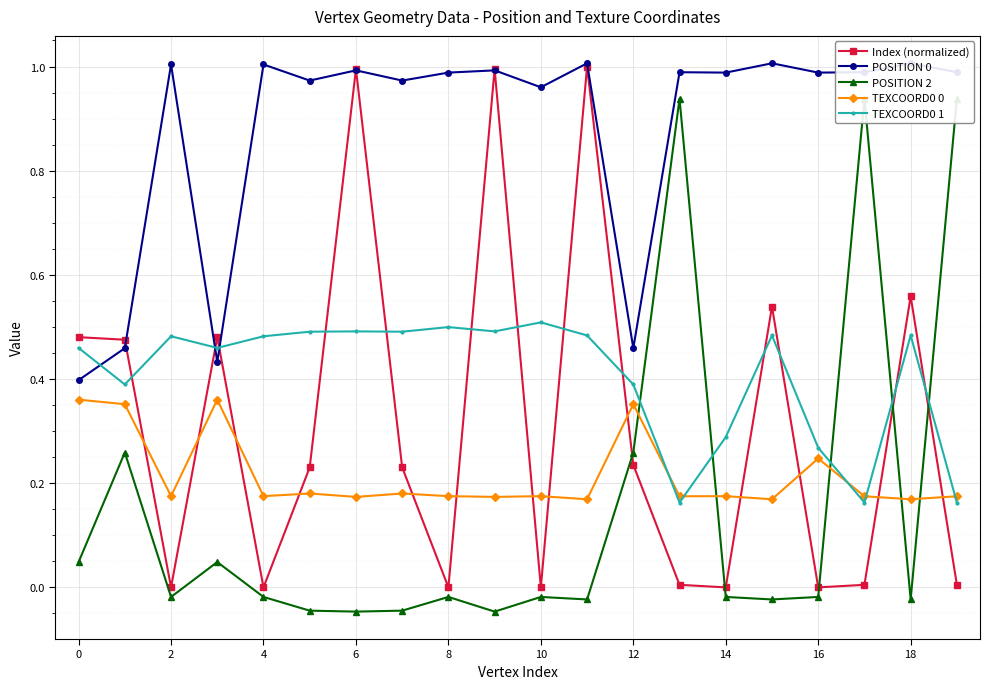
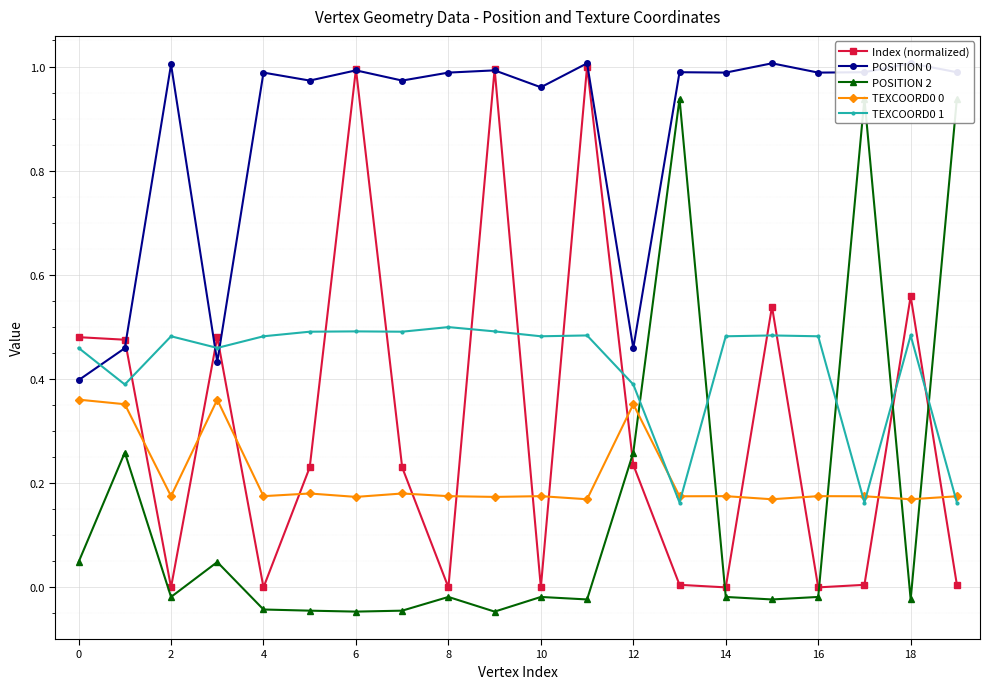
  {
    "Index (normalized)": {
      "0": 0.48,
      "2": 0.00,
      "4": 0.00,
      "8": 0.00,
      "10": 0.00,
      "12": 0.24,
      "14": 0.00,
      "16": 0.00,
      "18": 0.56
    },
    "POSITION 0": {
      "0": 0.40,
      "2": 1.00,
-     "4": 1.00,
+     "4": 0.99,
      "8": 0.99,
      "10": 0.96,
      "12": 0.46,
      "14": 0.99,
      "16": 0.99
    },
    "POSITION 2": {
      "0": 0.05,
      "2": -0.02,
-     "4": -0.02,
+     "4": -0.04,
      "6": -0.05,
      "8": -0.02,
      "10": -0.02,
      "12": 0.26,
      "14": -0.02,
      "16": -0.02,
      "18": -0.02
    },
    "TEXCOORD0 0": {
      "0": 0.36,
      "2": 0.18,
      "4": 0.18,
      "6": 0.17,
      "8": 0.18,
      "10": 0.18,
      "12": 0.35,
      "14": 0.18,
-     "16": 0.25,
+     "16": 0.18,
      "18": 0.17
    },
    "TEXCOORD0 1": {
      "0": 0.46,
      "2": 0.48,
      "4": 0.48,
      "6": 0.49,
      "8": 0.50,
-     "10": 0.51,
+     "10": 0.48,
      "12": 0.39,
-     "14": 0.29,
-     "16": 0.27,
+     "14": 0.48,
+     "16": 0.48,
      "18": 0.48
    }
  }
